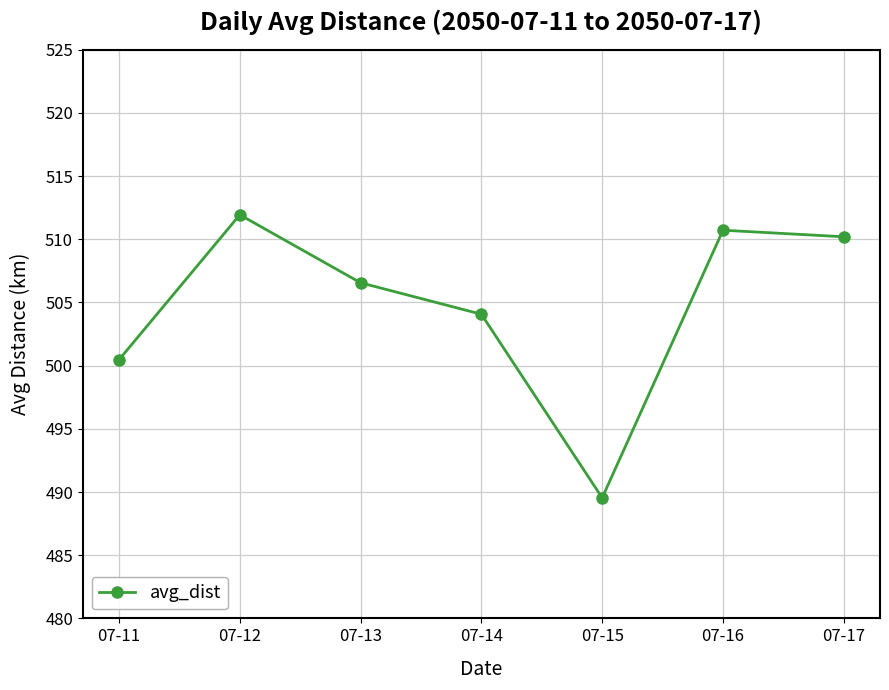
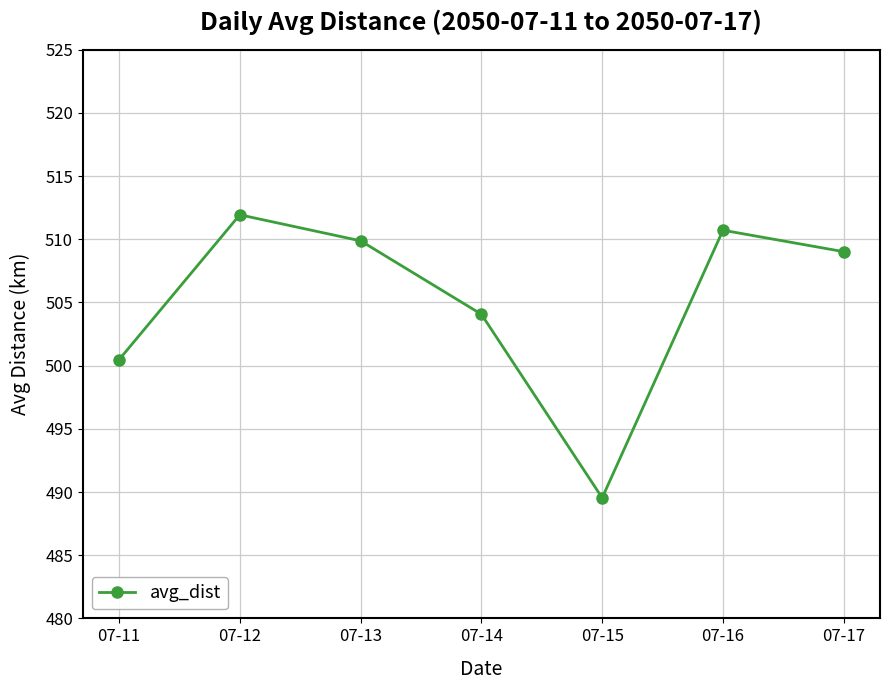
  {
    "07-11": 500.5,
    "07-12": 511.9,
-   "07-13": 506.6,
+   "07-13": 509.9,
    "07-14": 504.1,
    "07-15": 489.5,
    "07-16": 510.7,
-   "07-17": 510.2
+   "07-17": 509.0
  }
